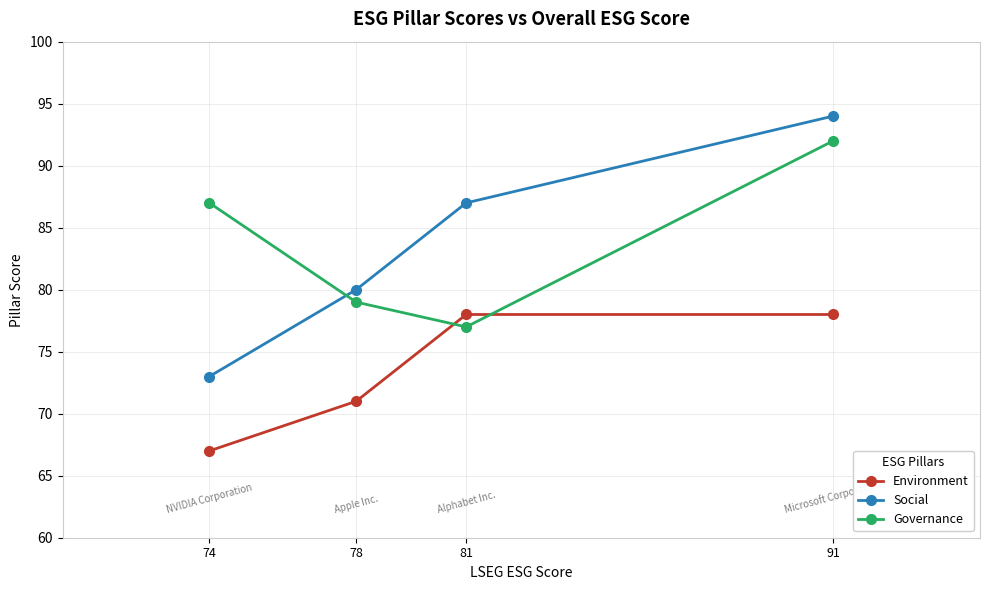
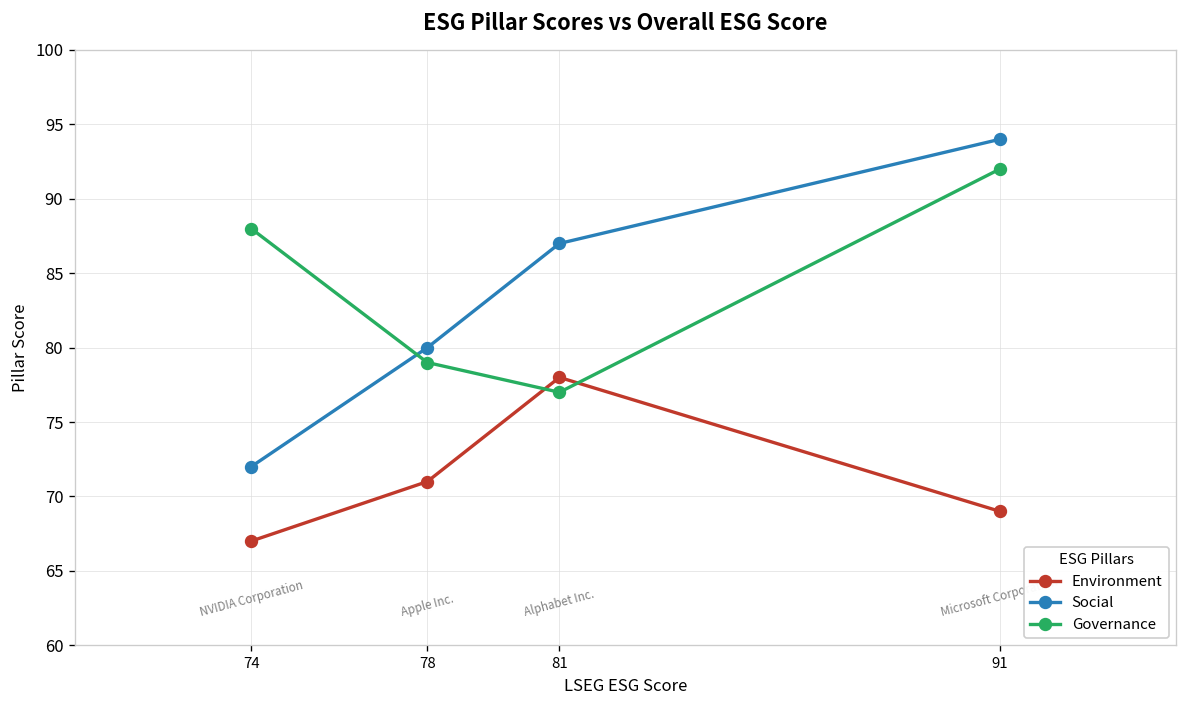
  {
    "Environment": {
      "74": 67,
      "78": 71,
      "81": 78,
-     "91": 78
+     "91": 69
    },
    "Social": {
-     "74": 73,
+     "74": 72,
      "78": 80,
      "81": 87,
      "91": 94
    },
    "Governance": {
-     "74": 87,
+     "74": 88,
      "78": 79,
      "81": 77,
      "91": 92
    }
  }
